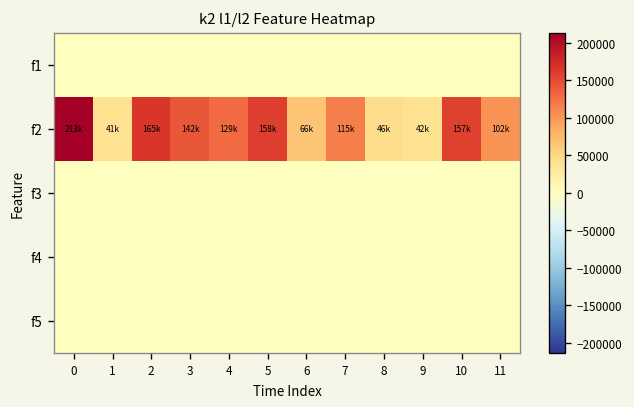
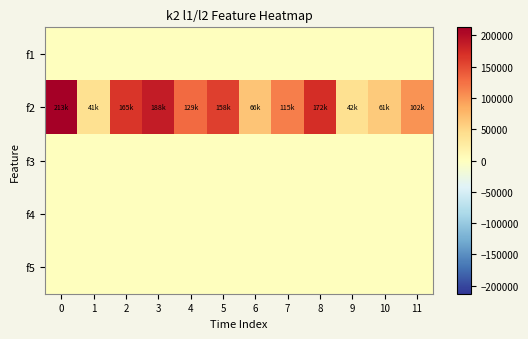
  {
    "f2": {
      "0": "213k",
      "1": "41k",
      "2": "165k",
-     "3": "142k",
+     "3": "188k",
      "4": "129k",
      "5": "158k",
      "6": "66k",
      "7": "115k",
-     "8": "46k",
+     "8": "172k",
      "9": "42k",
-     "10": "157k",
+     "10": "61k",
      "11": "102k"
    }
  }
